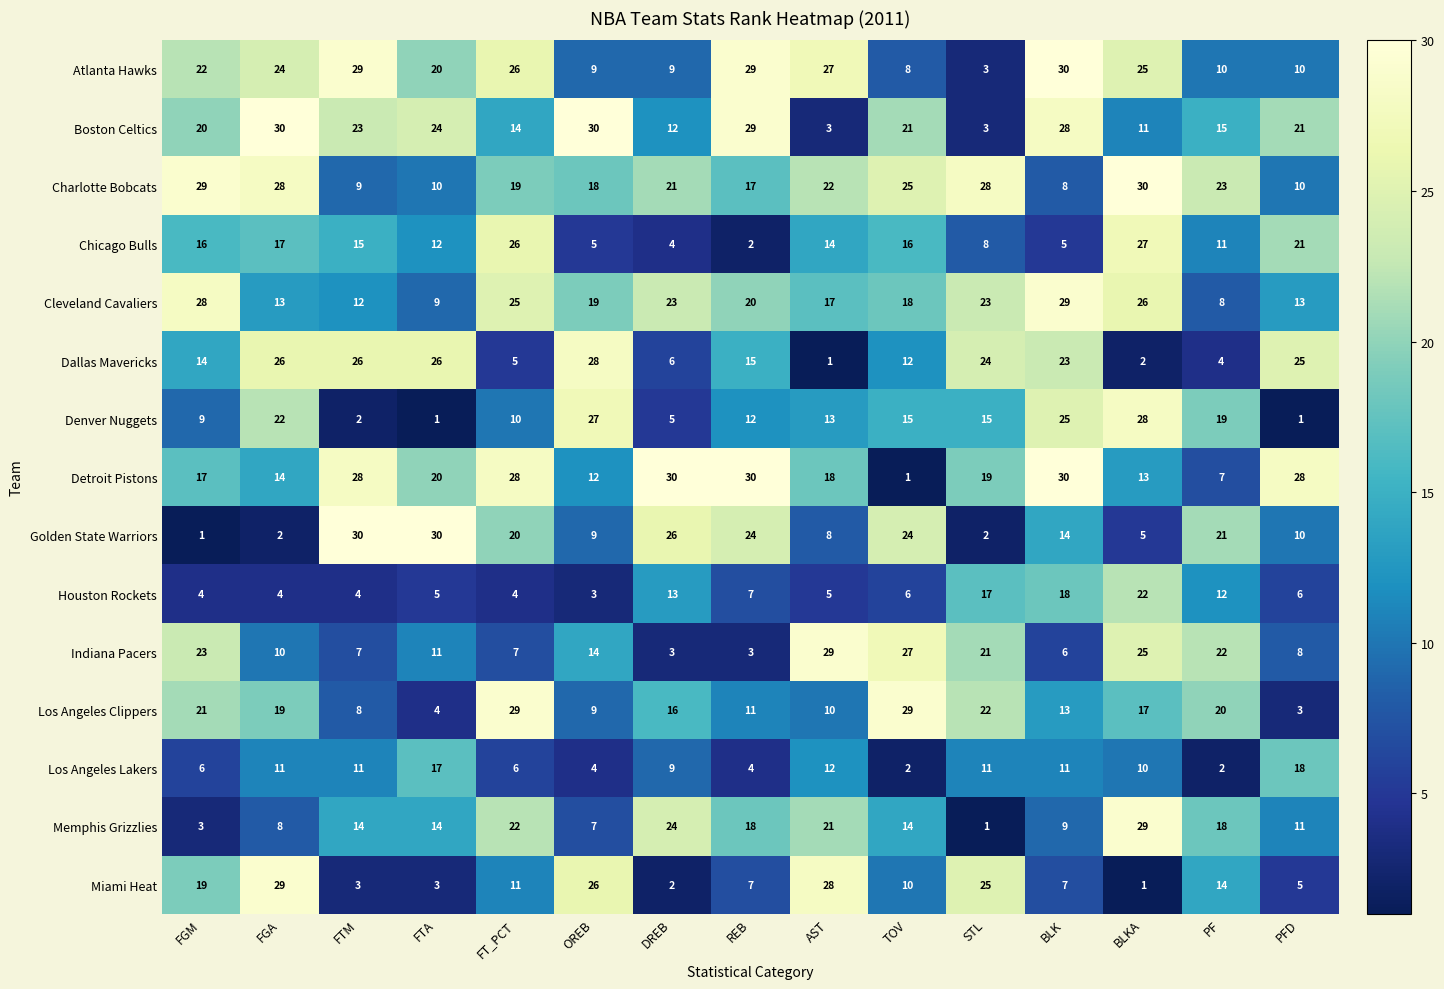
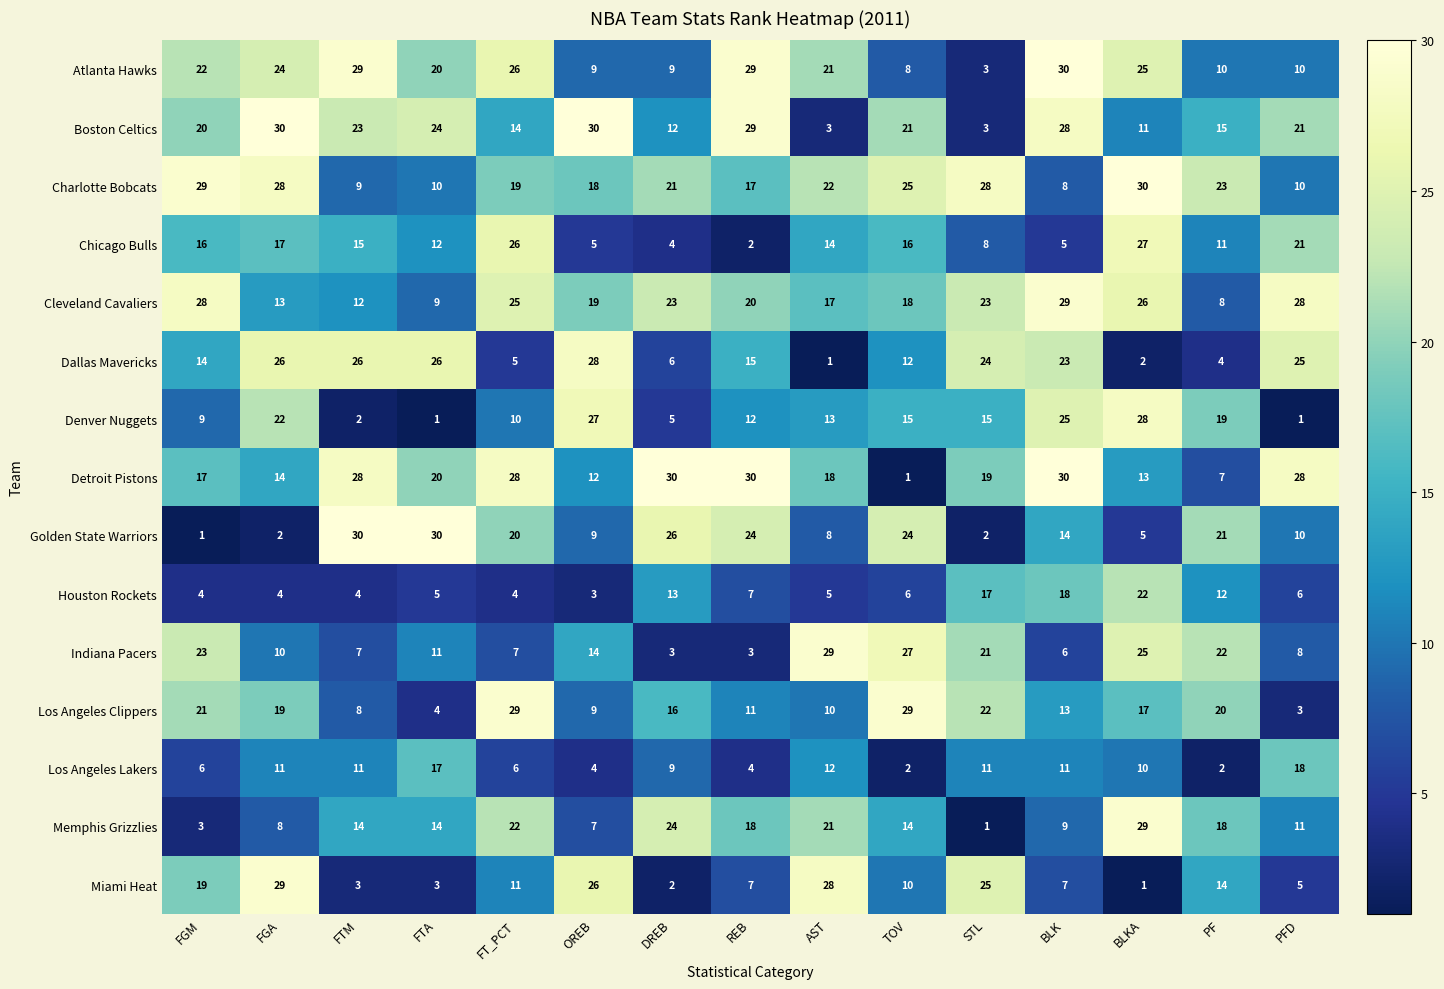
  {
    "Atlanta Hawks": {
      "FGM": 22,
      "FGA": 24,
      "FTM": 29,
      "FTA": 20,
      "FT_PCT": 26,
      "OREB": 9,
      "DREB": 9,
      "REB": 29,
-     "AST": 27,
+     "AST": 21,
      "TOV": 8,
      "STL": 3,
      "BLK": 30,
      "BLKA": 25,
      "PF": 10,
      "PFD": 10
    },
    "Cleveland Cavaliers": {
      "FGM": 28,
      "FGA": 13,
      "FTM": 12,
      "FTA": 9,
      "FT_PCT": 25,
      "OREB": 19,
      "DREB": 23,
      "REB": 20,
      "AST": 17,
      "TOV": 18,
      "STL": 23,
      "BLK": 29,
      "BLKA": 26,
      "PF": 8,
-     "PFD": 13
+     "PFD": 28
    }
  }
